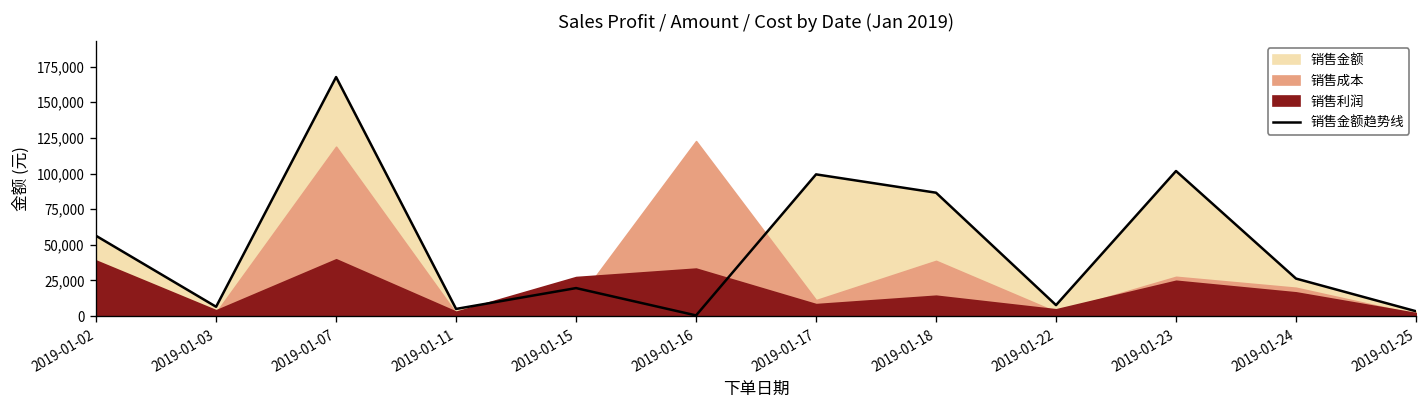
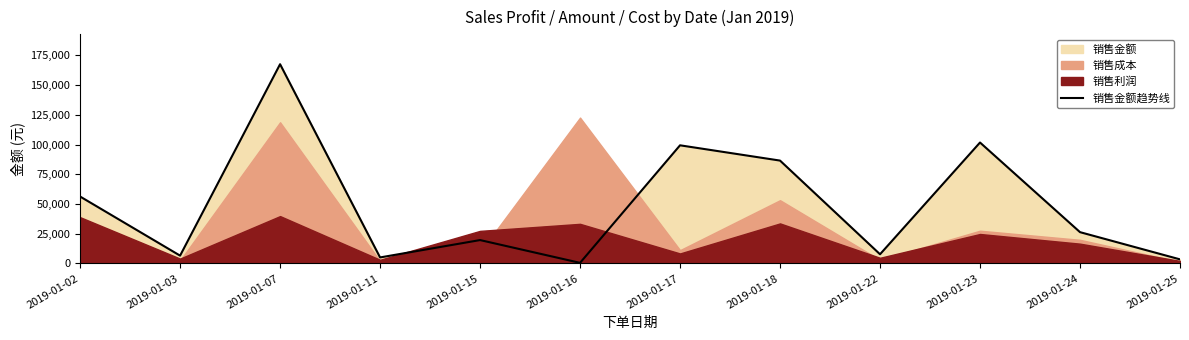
  {
    "销售金额": {
      "2019-01-02": "56,000",
      "2019-01-03": "7,000",
      "2019-01-07": "168,000",
      "2019-01-15": "20,000",
      "2019-01-16": "0",
      "2019-01-17": "99,000",
      "2019-01-18": "87,000",
      "2019-01-22": "8,000",
      "2019-01-23": "102,000",
      "2019-01-24": "26,000"
    },
    "销售成本": {
      "2019-01-07": "119,000",
      "2019-01-16": "123,000",
      "2019-01-17": "11,000",
-     "2019-01-18": "39,000",
+     "2019-01-18": "53,000",
      "2019-01-23": "28,000",
      "2019-01-24": "20,000"
    },
    "销售利润": {
      "2019-01-02": "39,000",
      "2019-01-07": "40,000",
      "2019-01-15": "27,000",
      "2019-01-16": "33,000",
      "2019-01-17": "8,000",
-     "2019-01-18": "14,000",
+     "2019-01-18": "34,000",
      "2019-01-23": "25,000",
      "2019-01-24": "17,000"
    }
  }
